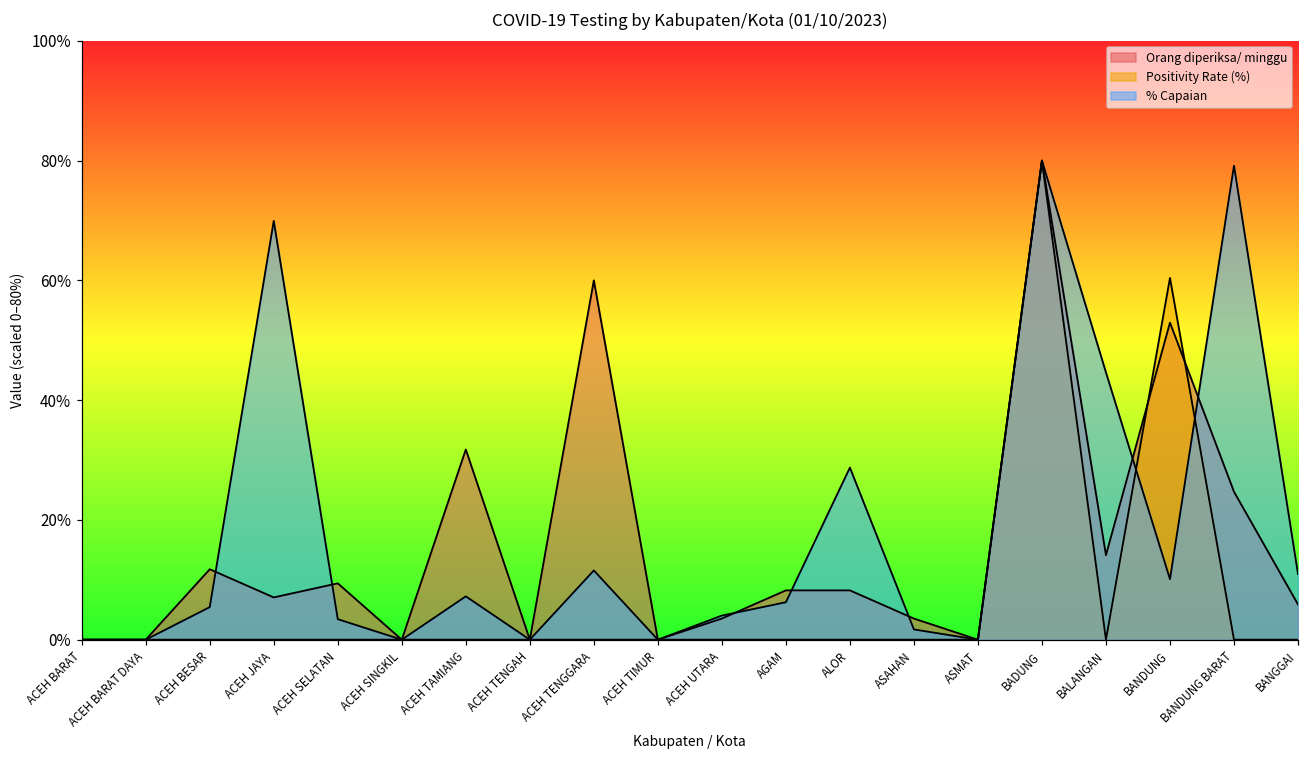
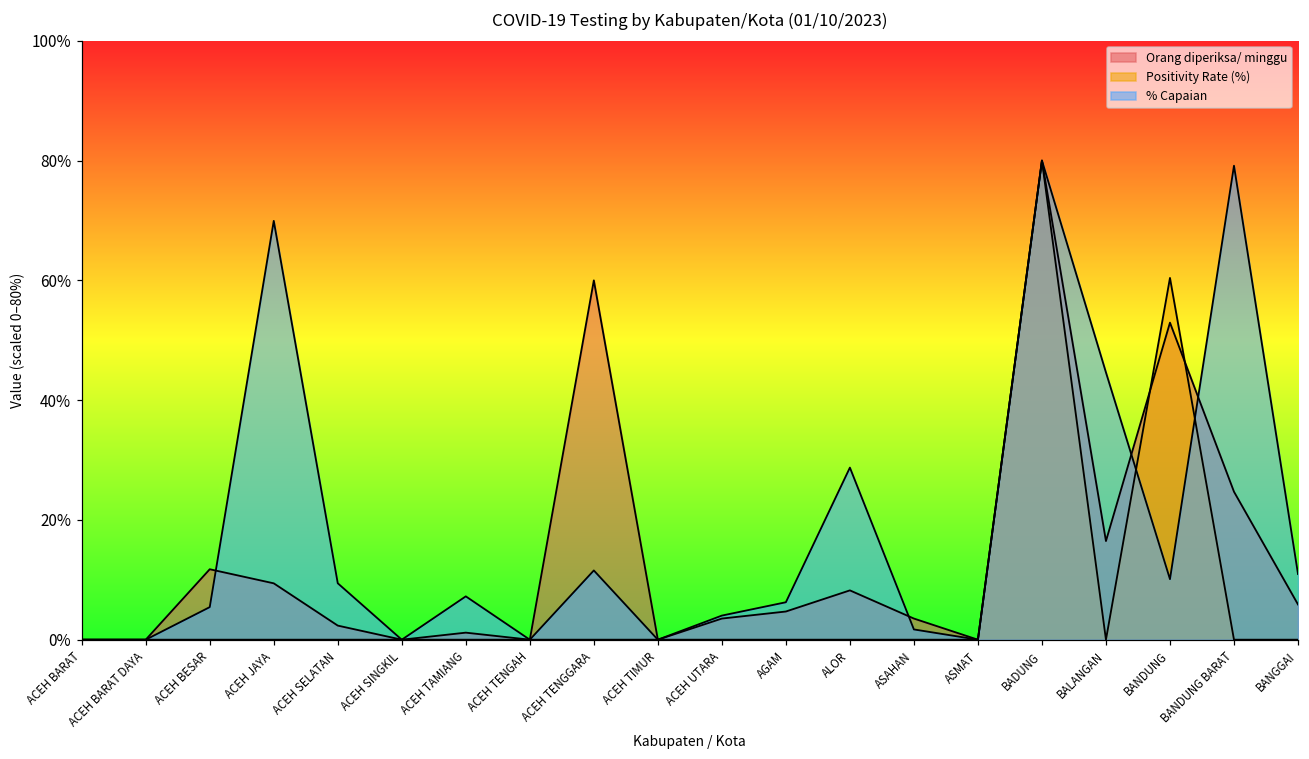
  {
    "Orang diperiksa/ minggu": {
      "ACEH BESAR": "12%",
-     "ACEH JAYA": "7%",
-     "ACEH SELATAN": "9%",
-     "ACEH TAMIANG": "32%",
+     "ACEH JAYA": "9%",
+     "ACEH SELATAN": "2%",
+     "ACEH TAMIANG": "1%",
      "ACEH TENGGARA": "60%",
      "ACEH UTARA": "4%",
-     "AGAM": "8%",
+     "AGAM": "5%",
      "ALOR": "8%",
      "ASAHAN": "4%",
-     "BALANGAN": "14%",
+     "BALANGAN": "16%",
      "BANDUNG": "53%",
      "BANDUNG BARAT": "25%",
      "BANGGAI": "6%"
    },
    "Positivity Rate (%)": {
      "ACEH BESAR": "0%",
      "ACEH JAYA": "0%",
      "ACEH SELATAN": "0%",
      "ACEH TAMIANG": "0%",
      "ACEH TENGGARA": "0%",
      "ACEH UTARA": "0%",
      "AGAM": "0%",
      "ALOR": "0%",
      "ASAHAN": "0%",
      "BALANGAN": "0%",
      "BANDUNG": "60%",
      "BANDUNG BARAT": "0%",
      "BANGGAI": "0%"
    },
    "% Capaian": {
      "ACEH BESAR": "5%",
      "ACEH JAYA": "70%",
-     "ACEH SELATAN": "3%",
+     "ACEH SELATAN": "9%",
      "ACEH TAMIANG": "7%",
      "ACEH TENGGARA": "12%",
      "ACEH UTARA": "4%",
      "AGAM": "6%",
      "ALOR": "29%",
      "ASAHAN": "2%",
      "BALANGAN": "45%",
      "BANDUNG": "10%",
      "BANDUNG BARAT": "79%",
      "BANGGAI": "11%"
    }
  }
